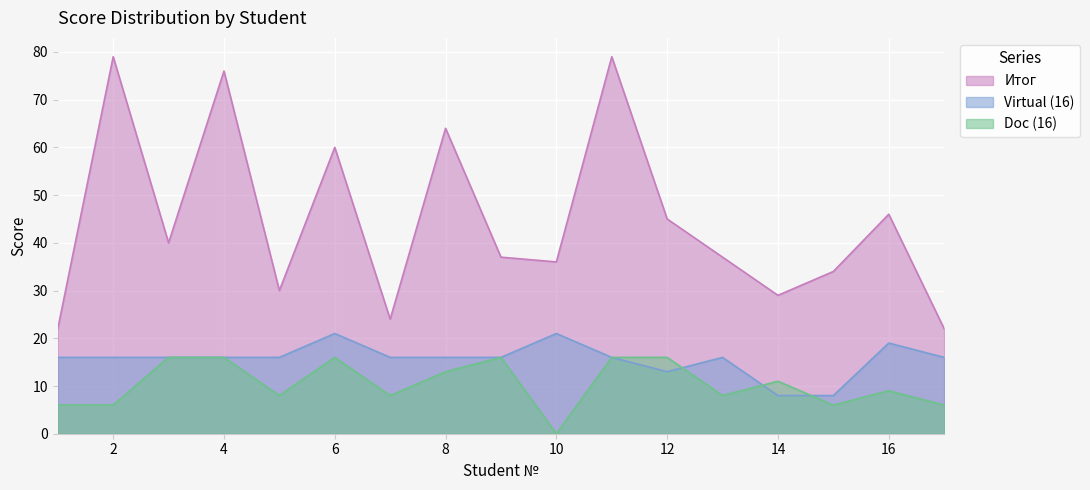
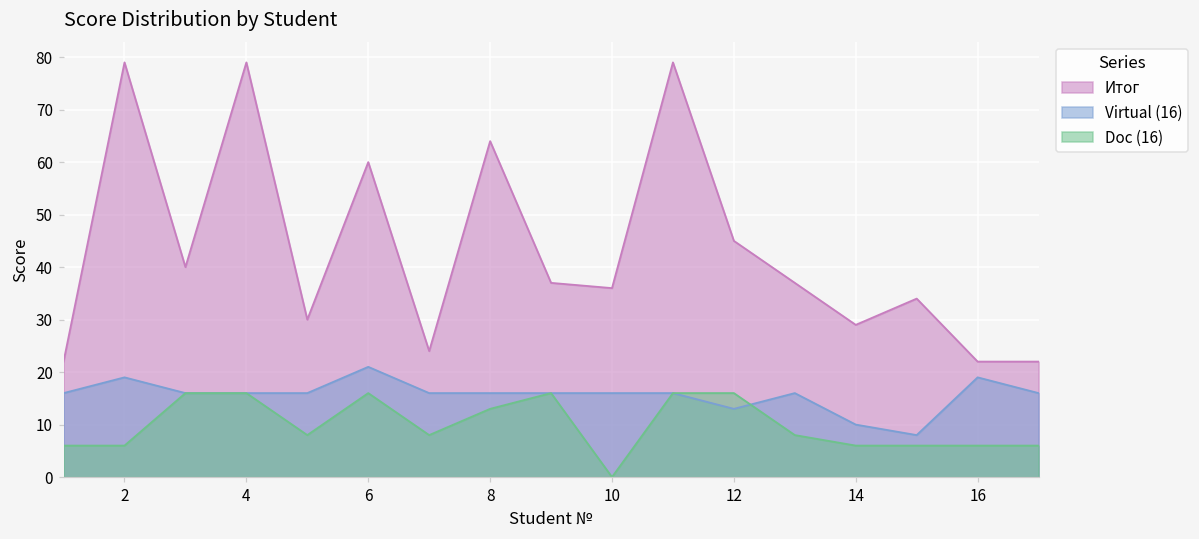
  {
    "Итог": {
      "2": 79,
-     "4": 76,
+     "4": 79,
      "6": 60,
      "8": 64,
      "10": 36,
      "12": 45,
      "14": 29,
-     "16": 46
+     "16": 22
    },
    "Virtual (16)": {
-     "2": 16,
+     "2": 19,
      "6": 21,
      "8": 16,
-     "10": 21,
+     "10": 16,
      "12": 13,
-     "14": 8,
+     "14": 10,
      "16": 19
    },
    "Doc (16)": {
      "2": 6,
      "6": 16,
      "8": 13,
      "10": 0,
      "12": 16,
-     "14": 11,
-     "16": 9
+     "14": 6,
+     "16": 6
    }
  }
